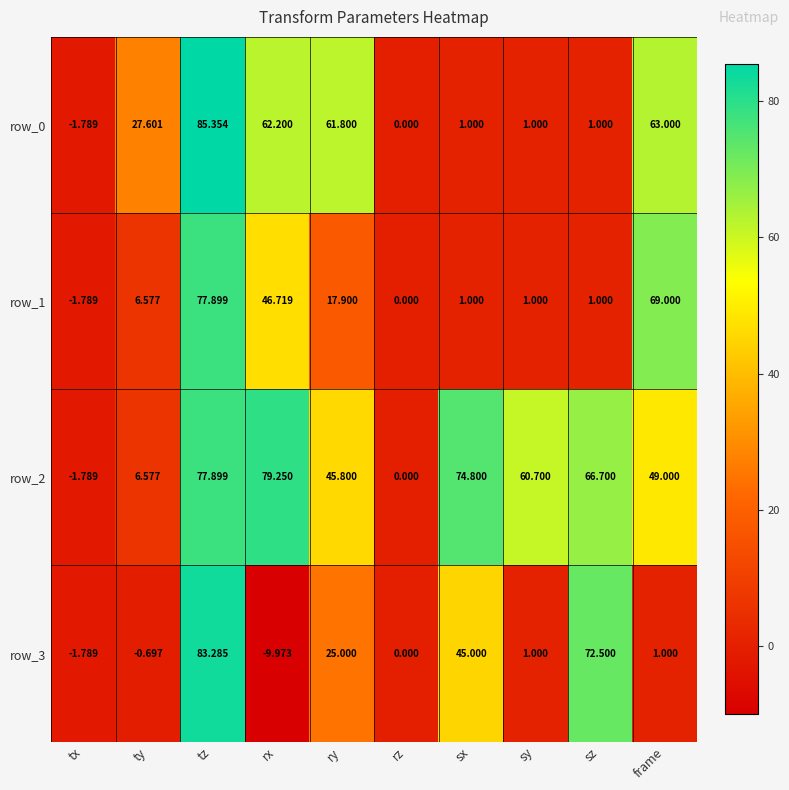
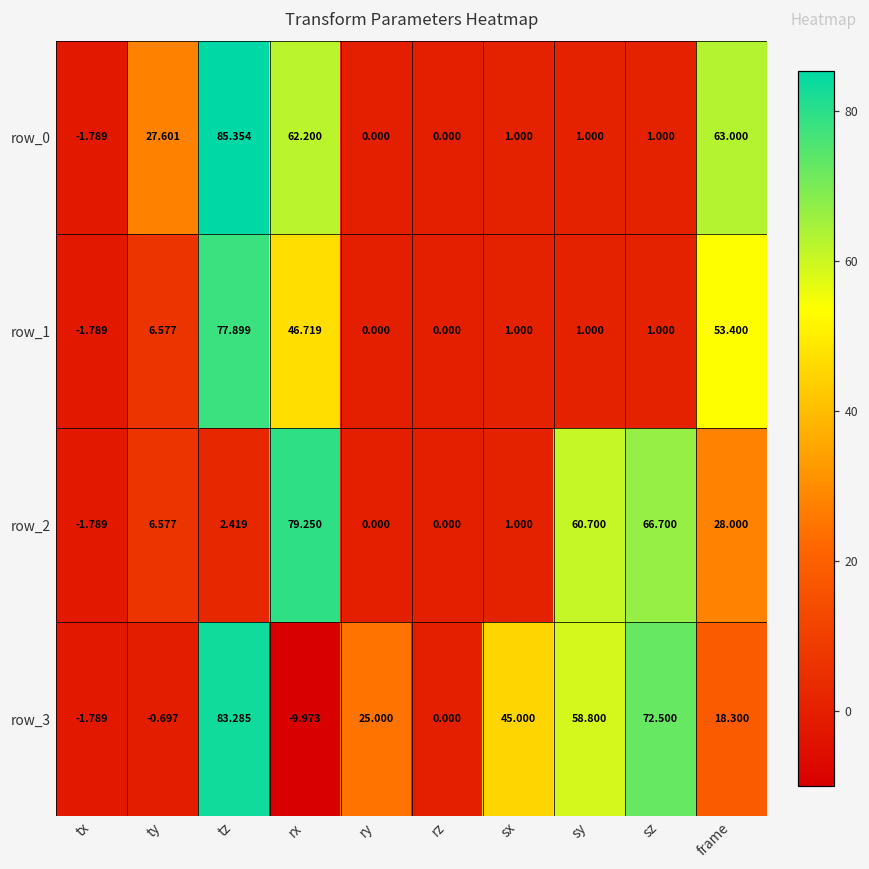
  {
    "row_0": {
      "tx": -1.789,
      "ty": 27.601,
      "tz": 85.354,
      "rx": 62.200,
-     "ry": 61.800,
+     "ry": 0.000,
      "rz": 0.000,
      "sx": 1.000,
      "sy": 1.000,
      "sz": 1.000,
      "frame": 63.000
    },
    "row_1": {
      "tx": -1.789,
      "ty": 6.577,
      "tz": 77.899,
      "rx": 46.719,
-     "ry": 17.900,
+     "ry": 0.000,
      "rz": 0.000,
      "sx": 1.000,
      "sy": 1.000,
      "sz": 1.000,
-     "frame": 69.000
+     "frame": 53.400
    },
    "row_2": {
      "tx": -1.789,
      "ty": 6.577,
-     "tz": 77.899,
+     "tz": 2.419,
      "rx": 79.250,
-     "ry": 45.800,
+     "ry": 0.000,
      "rz": 0.000,
-     "sx": 74.800,
+     "sx": 1.000,
      "sy": 60.700,
      "sz": 66.700,
-     "frame": 49.000
+     "frame": 28.000
    },
    "row_3": {
      "tx": -1.789,
      "ty": -0.697,
      "tz": 83.285,
      "rx": -9.973,
      "ry": 25.000,
      "rz": 0.000,
      "sx": 45.000,
-     "sy": 1.000,
+     "sy": 58.800,
      "sz": 72.500,
-     "frame": 1.000
+     "frame": 18.300
    }
  }
